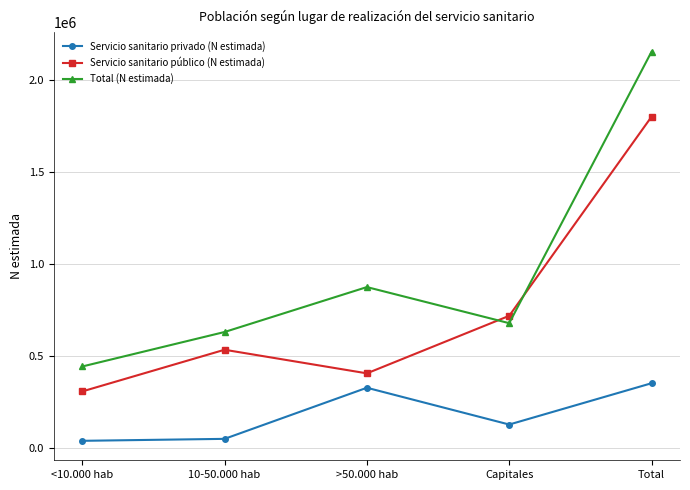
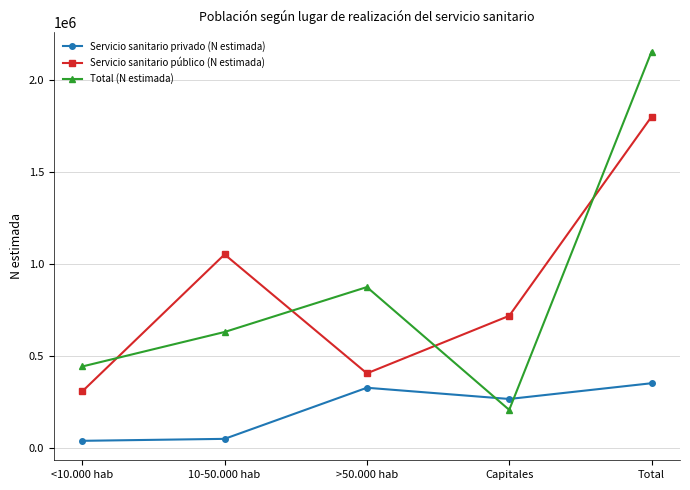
  {
    "Servicio sanitario privado (N estimada)": {
      "<10.000 hab": 40000,
      "10-50.000 hab": 50000,
      ">50.000 hab": 330000,
-     "Capitales": 130000,
+     "Capitales": 270000,
      "Total": 350000
    },
    "Servicio sanitario público (N estimada)": {
      "<10.000 hab": 310000,
-     "10-50.000 hab": 530000,
+     "10-50.000 hab": 1050000,
      ">50.000 hab": 410000,
      "Capitales": 720000,
      "Total": 1800000
    },
    "Total (N estimada)": {
      "<10.000 hab": 440000,
      "10-50.000 hab": 630000,
      ">50.000 hab": 880000,
-     "Capitales": 680000,
+     "Capitales": 210000,
      "Total": 2150000
    }
  }
